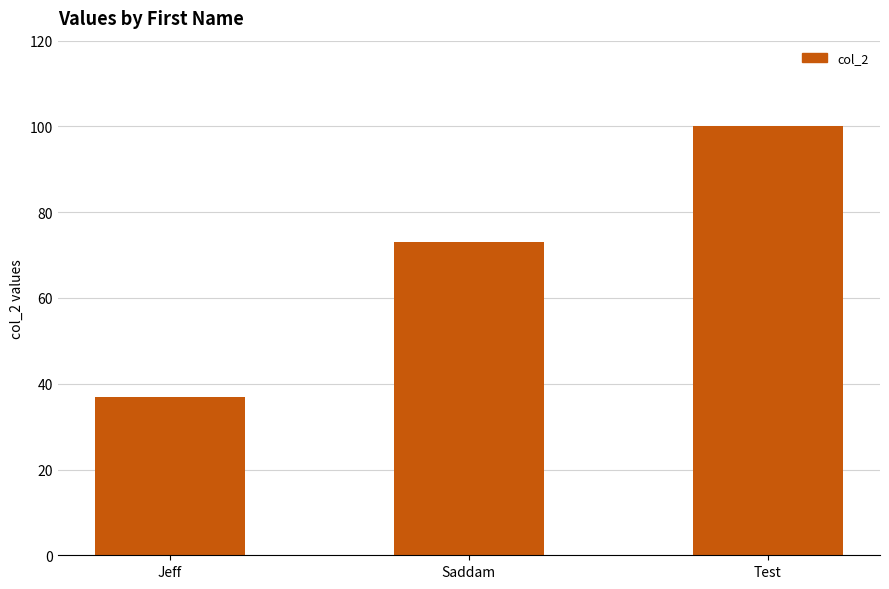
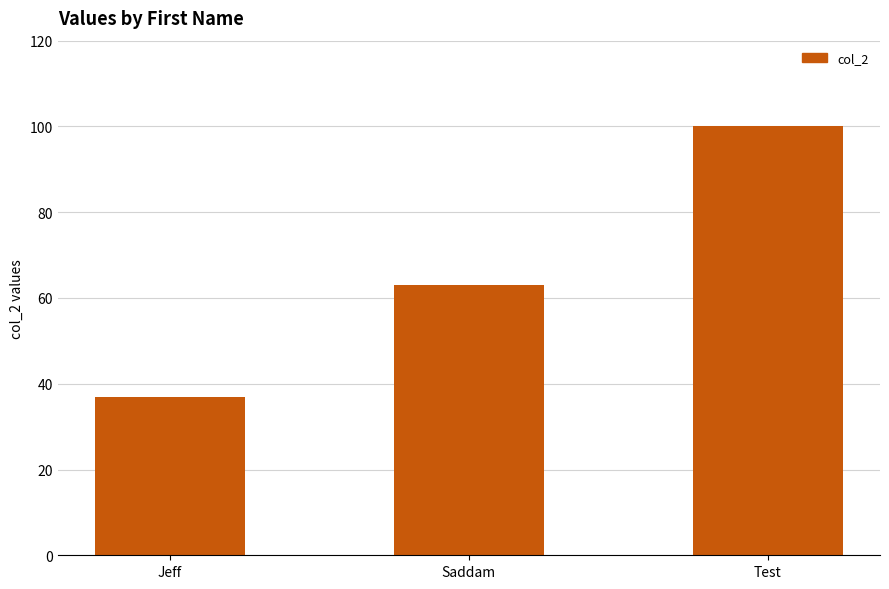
  {
    "Jeff": 37,
-   "Saddam": 73,
+   "Saddam": 63,
    "Test": 100
  }
